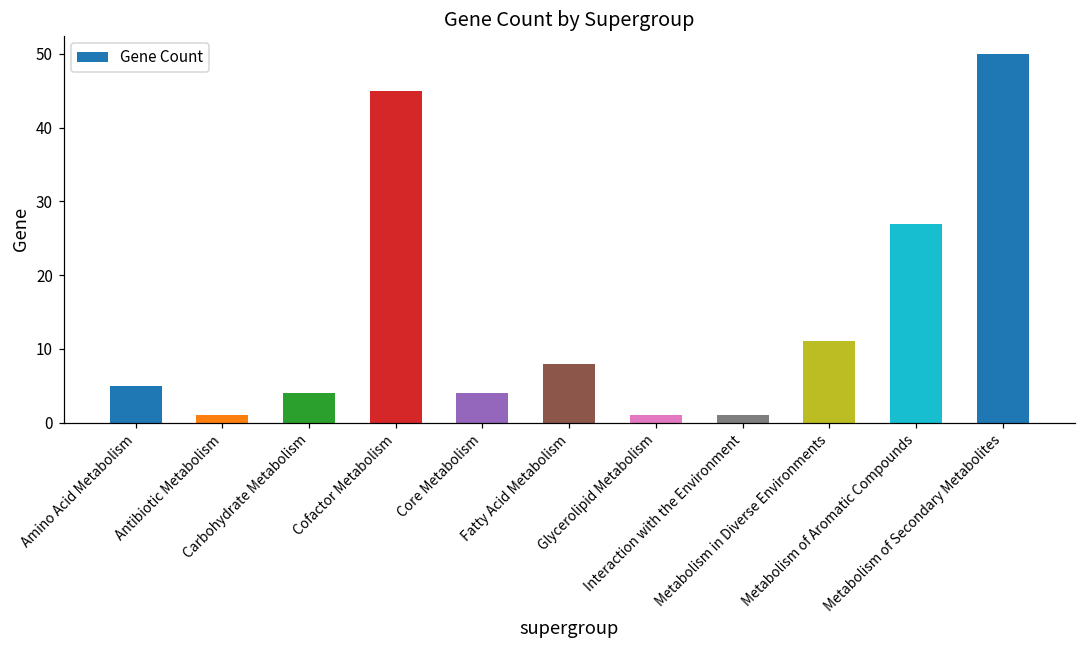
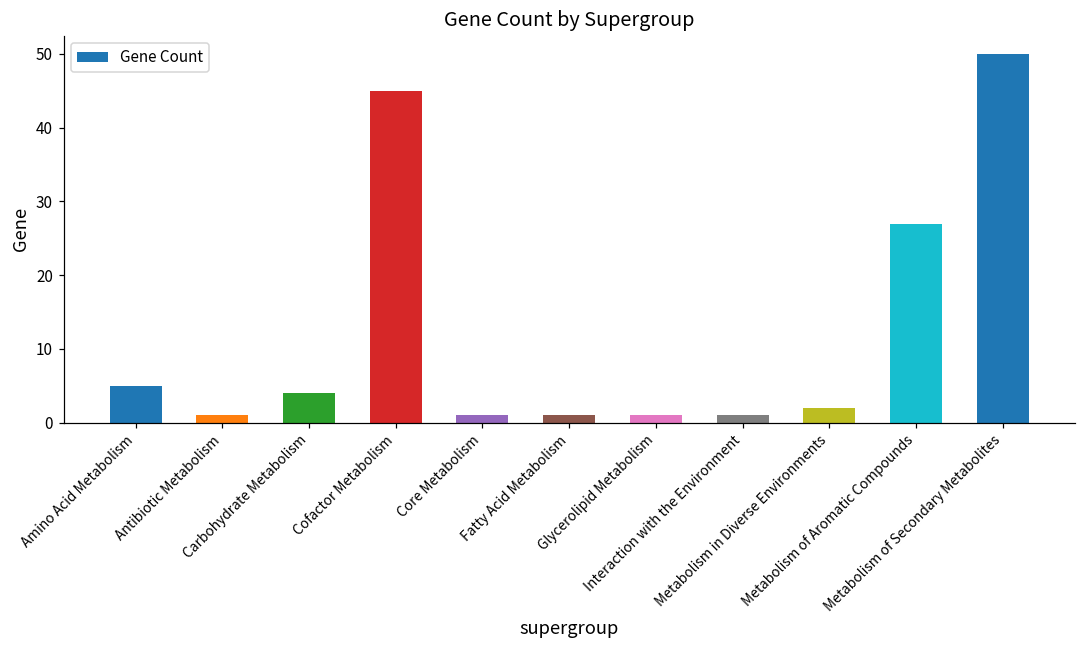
  {
    "Amino Acid Metabolism": 5,
    "Antibiotic Metabolism": 1,
    "Carbohydrate Metabolism": 4,
    "Cofactor Metabolism": 45,
-   "Core Metabolism": 4,
-   "Fatty Acid Metabolism": 8,
+   "Core Metabolism": 1,
+   "Fatty Acid Metabolism": 1,
    "Glycerolipid Metabolism": 1,
    "Interaction with the Environment": 1,
-   "Metabolism in Diverse Environments": 11,
+   "Metabolism in Diverse Environments": 2,
    "Metabolism of Aromatic Compounds": 27,
    "Metabolism of Secondary Metabolites": 50
  }
